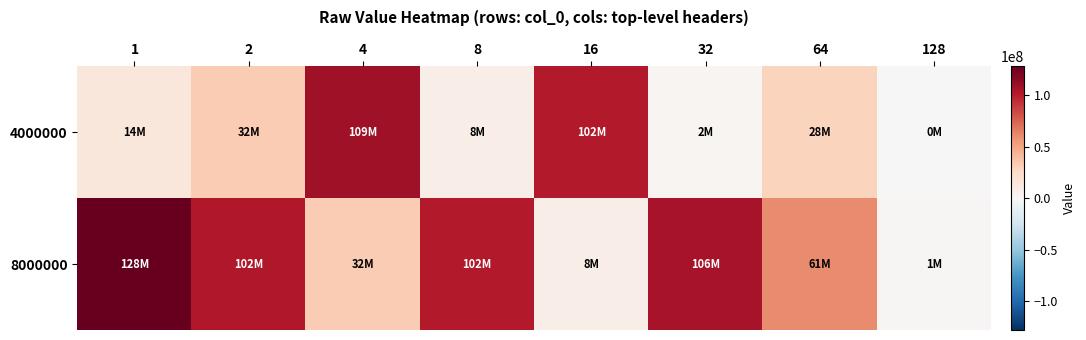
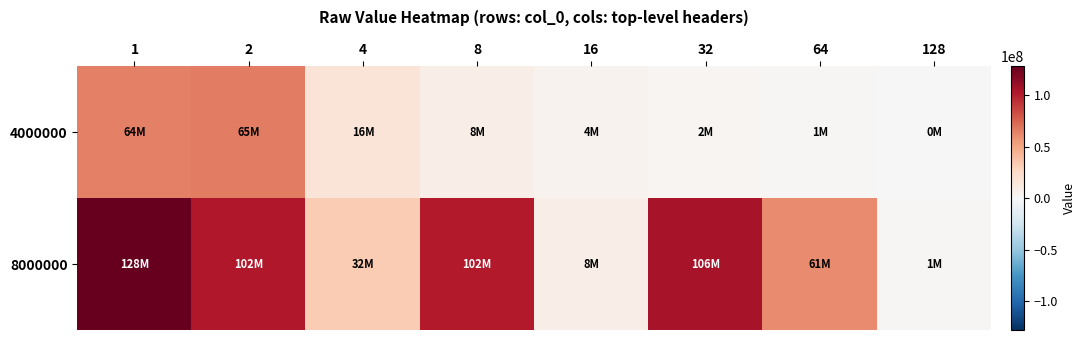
  {
    "4000000": {
-     "1": "14M",
-     "2": "32M",
-     "4": "109M",
+     "1": "64M",
+     "2": "65M",
+     "4": "16M",
      "8": "8M",
-     "16": "102M",
+     "16": "4M",
      "32": "2M",
-     "64": "28M",
+     "64": "1M",
      "128": "0M"
    },
    "8000000": {
      "1": "128M",
      "2": "102M",
      "4": "32M",
      "8": "102M",
      "16": "8M",
      "32": "106M",
      "64": "61M",
      "128": "1M"
    }
  }
